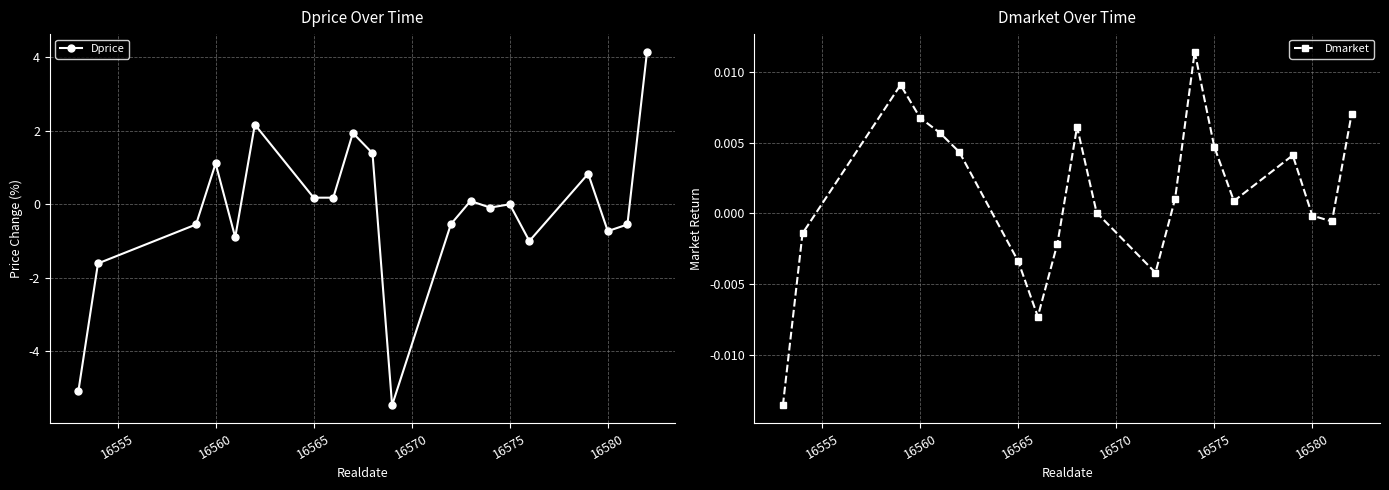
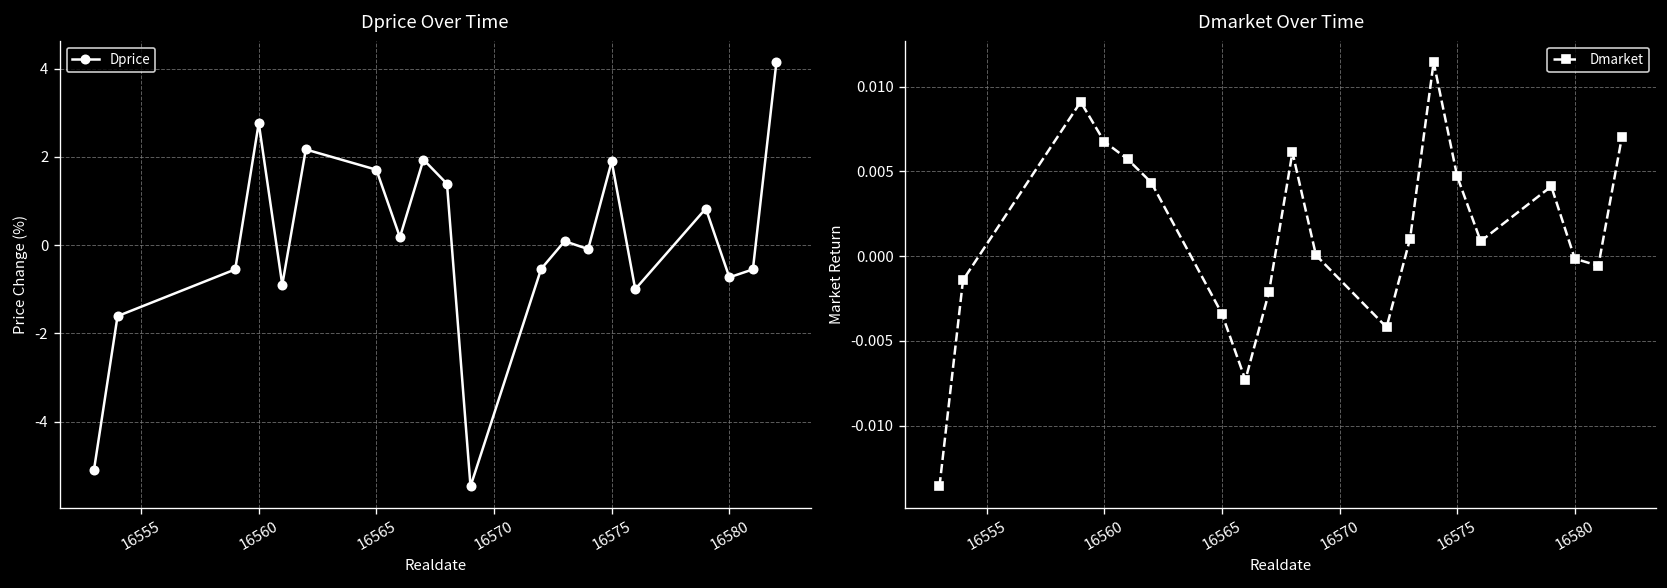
  {
    "Dprice Over Time": {
-     "16560": 1.1,
-     "16565": 0.2,
-     "16575": 0.0,
+     "16560": 2.8,
+     "16565": 1.7,
+     "16575": 1.9,
      "16580": -0.7
    },
    "Dmarket Over Time": {
      "16560": 0.0068,
      "16565": -0.0034,
      "16575": 0.0047,
      "16580": -0.0002
    }
  }
